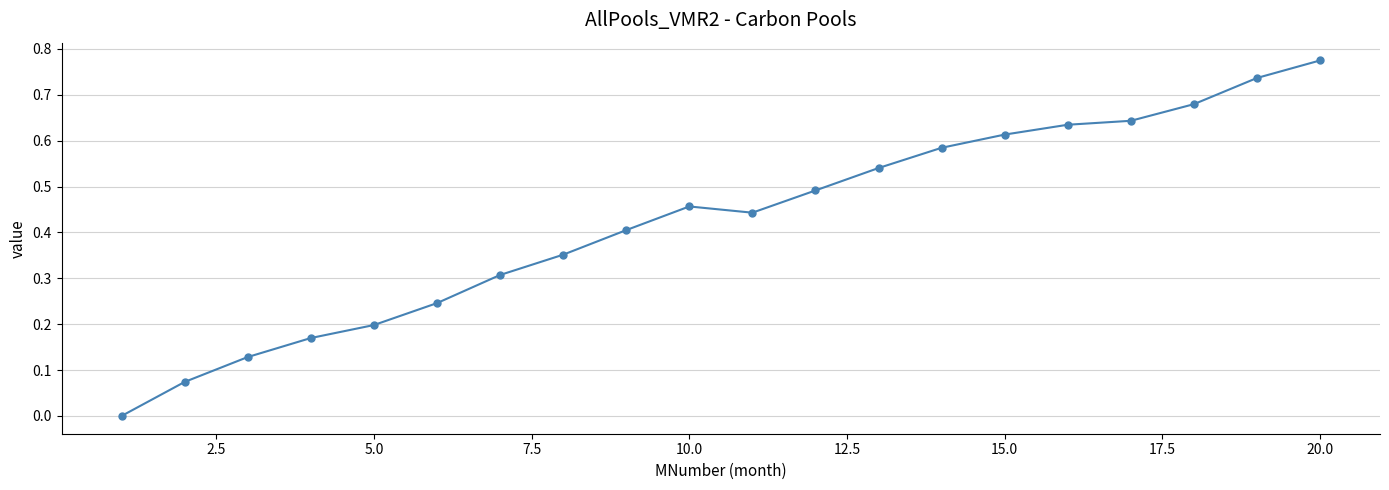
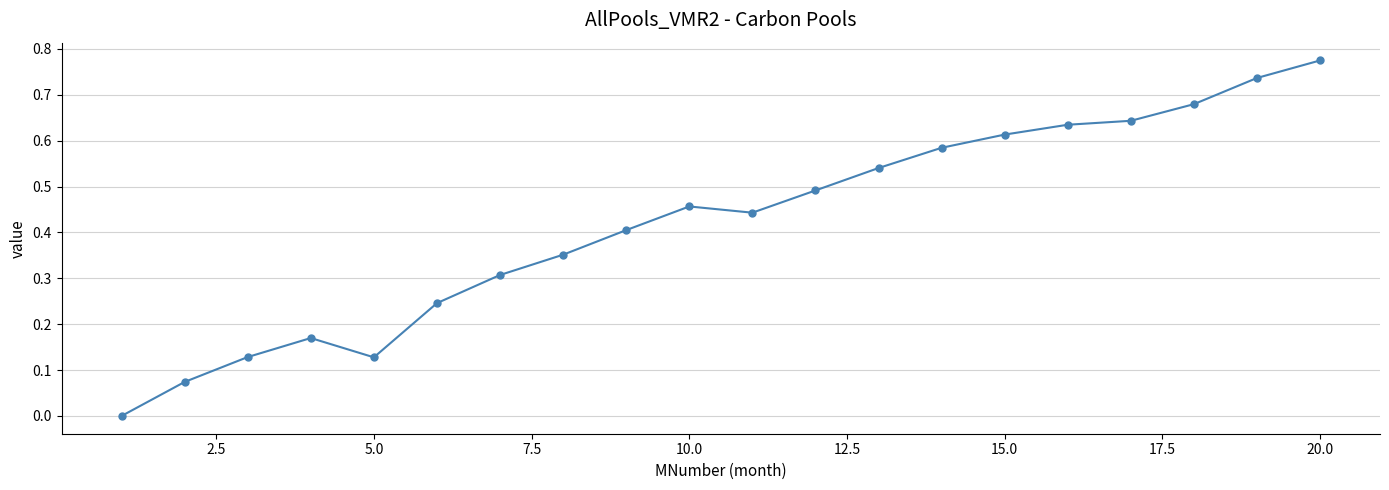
  {
-   "5.0": 0.20,
+   "5.0": 0.13,
    "10.0": 0.46,
    "15.0": 0.61,
    "20.0": 0.77
  }
